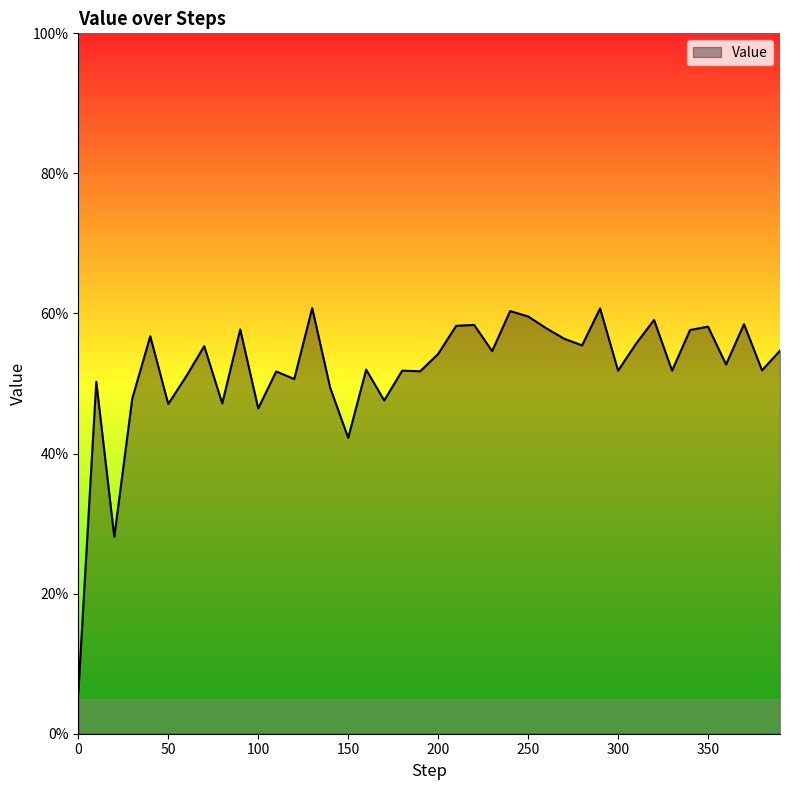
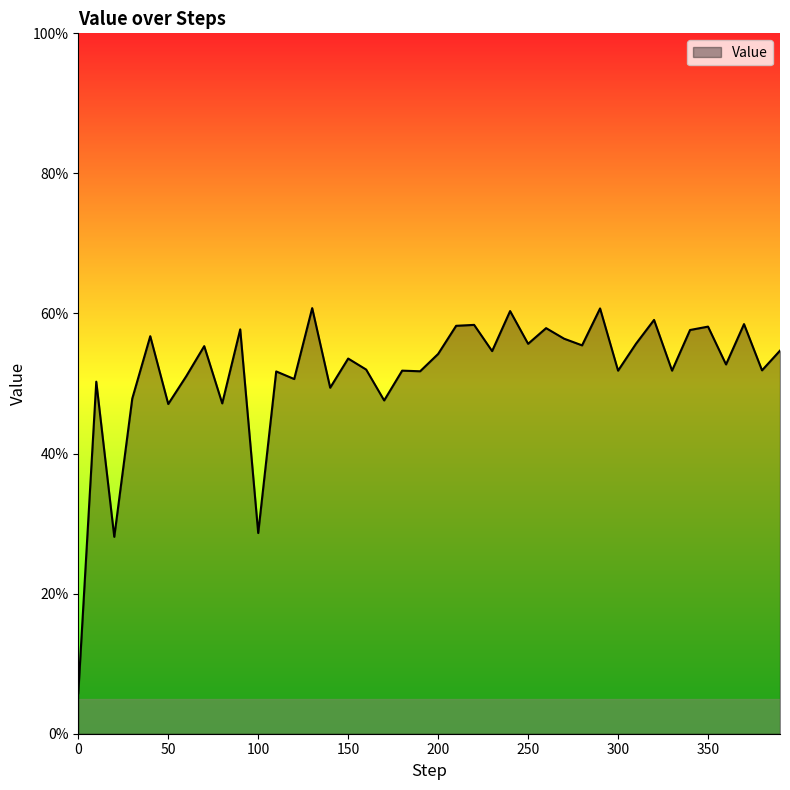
  {
    "0": "6%",
    "50": "47%",
-   "100": "46%",
-   "150": "42%",
+   "100": "29%",
+   "150": "54%",
    "200": "54%",
-   "250": "60%",
+   "250": "56%",
    "300": "52%",
    "350": "58%"
  }
